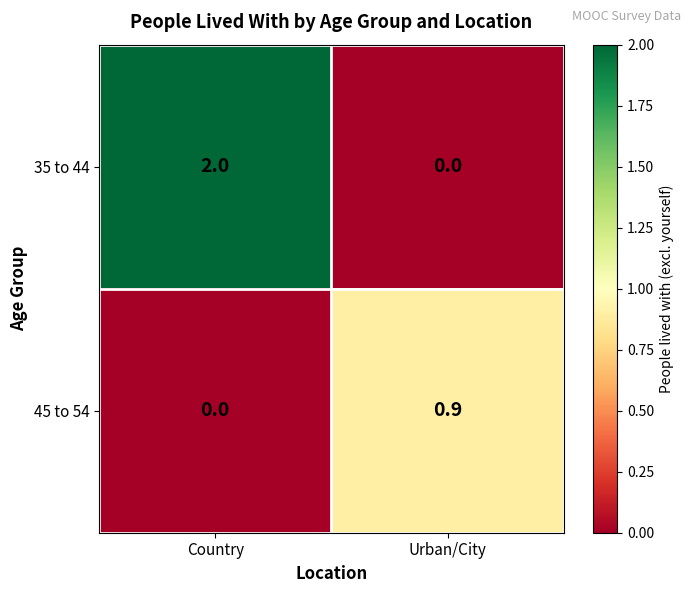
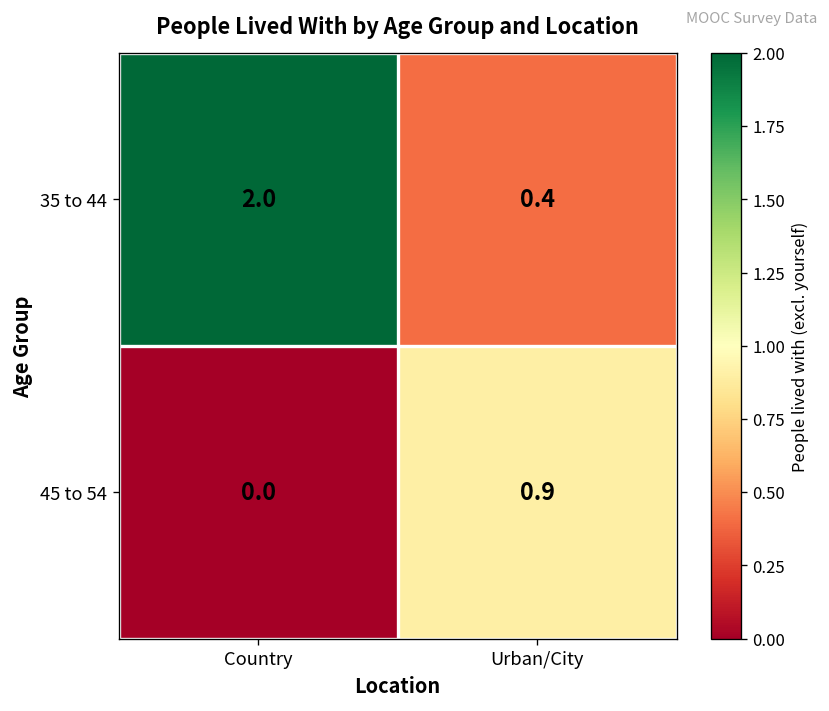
  {
    "35 to 44": {
      "Country": 2.0,
-     "Urban/City": 0.0
+     "Urban/City": 0.4
    },
    "45 to 54": {
      "Country": 0.0,
      "Urban/City": 0.9
    }
  }
